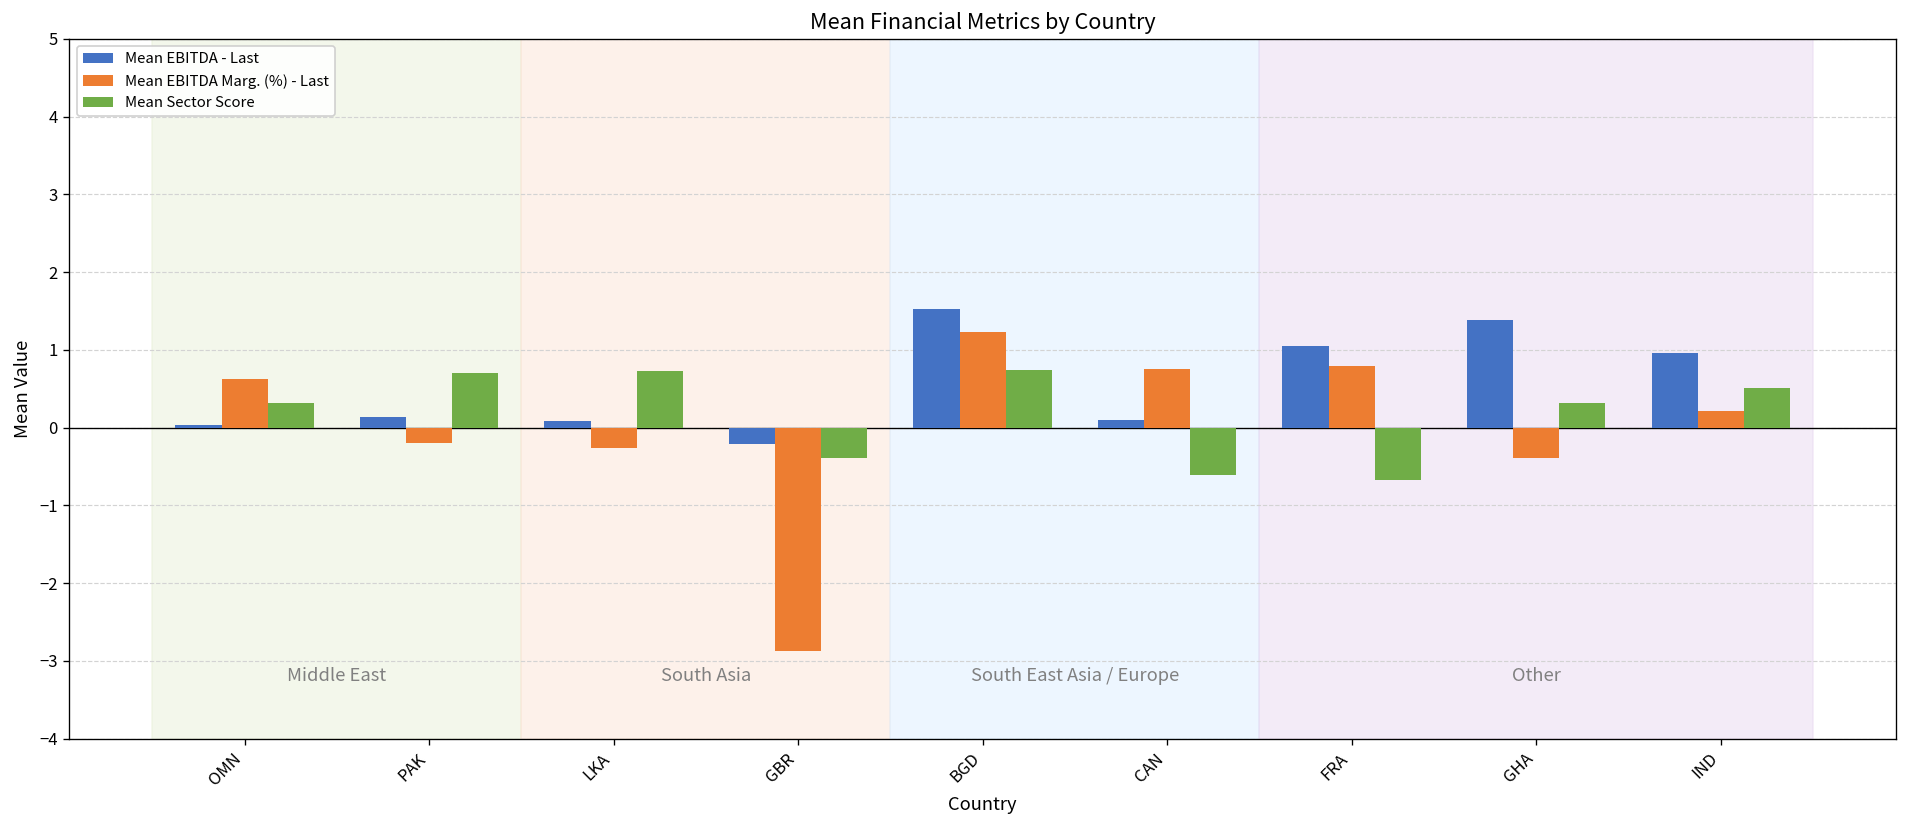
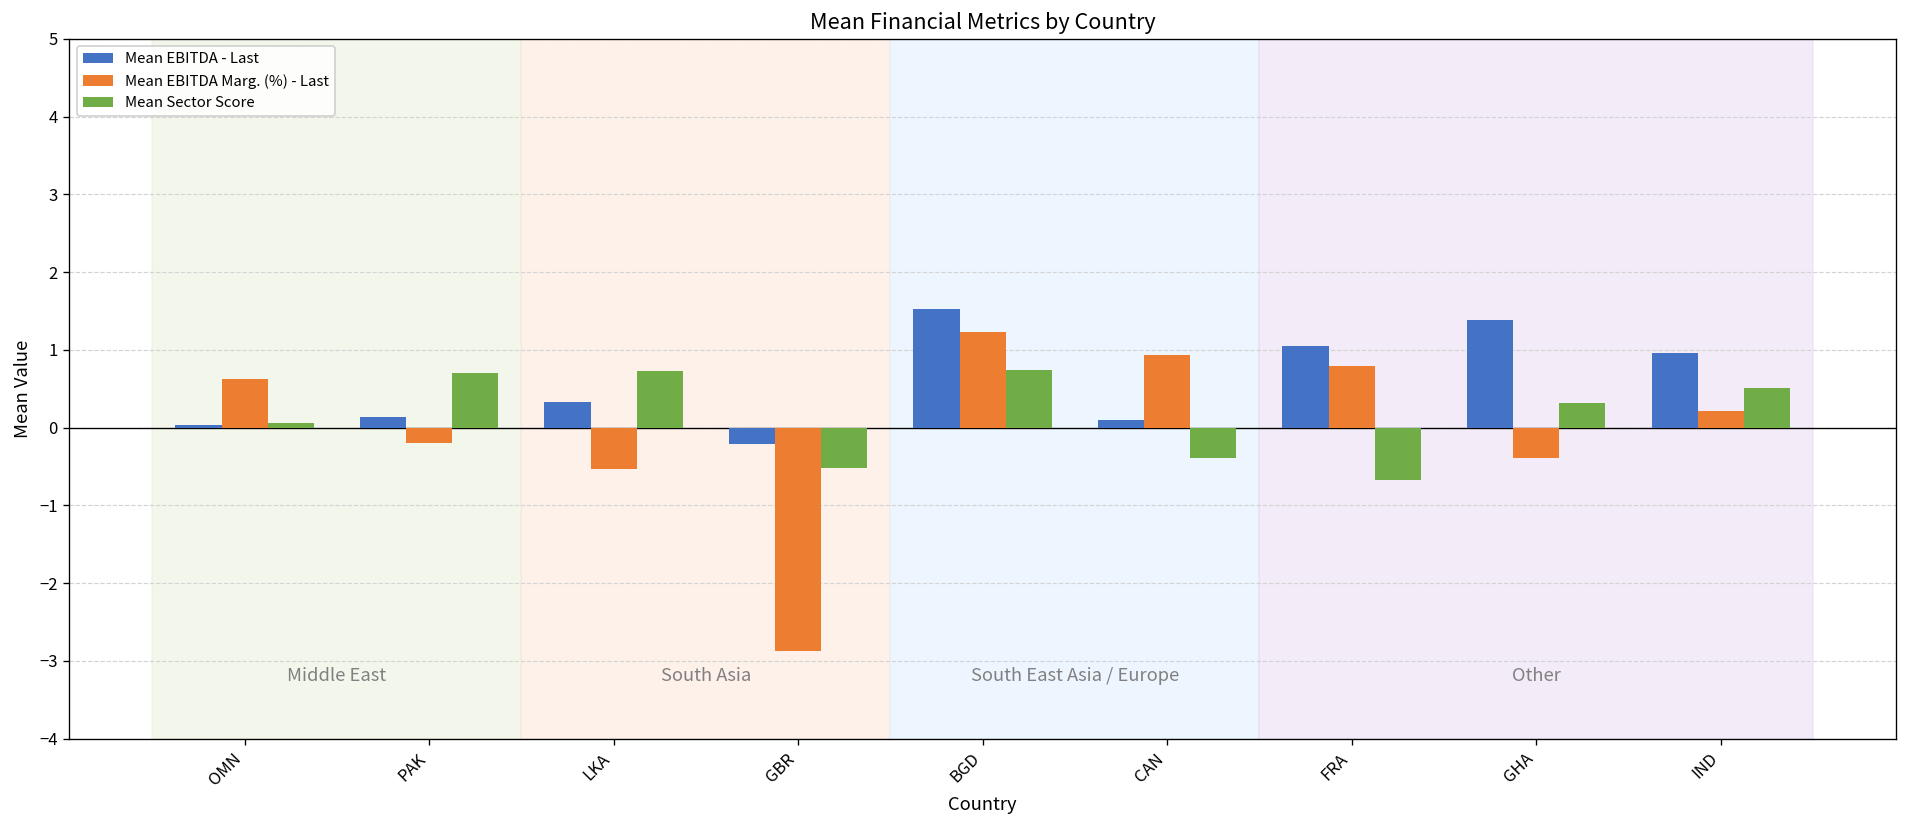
  {
    "Mean EBITDA - Last": {
      "PAK": 0.1,
-     "LKA": 0.1,
+     "LKA": 0.3,
      "GBR": -0.2,
      "BGD": 1.5,
      "CAN": 0.1,
      "FRA": 1.0,
      "GHA": 1.4,
      "IND": 1.0
    },
    "Mean EBITDA Marg. (%) - Last": {
      "OMN": 0.6,
      "PAK": -0.2,
-     "LKA": -0.3,
+     "LKA": -0.5,
      "GBR": -2.9,
      "BGD": 1.2,
-     "CAN": 0.8,
+     "CAN": 0.9,
      "FRA": 0.8,
      "GHA": -0.4,
      "IND": 0.2
    },
    "Mean Sector Score": {
-     "OMN": 0.3,
+     "OMN": 0.1,
      "PAK": 0.7,
      "LKA": 0.7,
-     "GBR": -0.4,
+     "GBR": -0.5,
      "BGD": 0.7,
-     "CAN": -0.6,
+     "CAN": -0.4,
      "FRA": -0.7,
      "GHA": 0.3,
      "IND": 0.5
    }
  }
